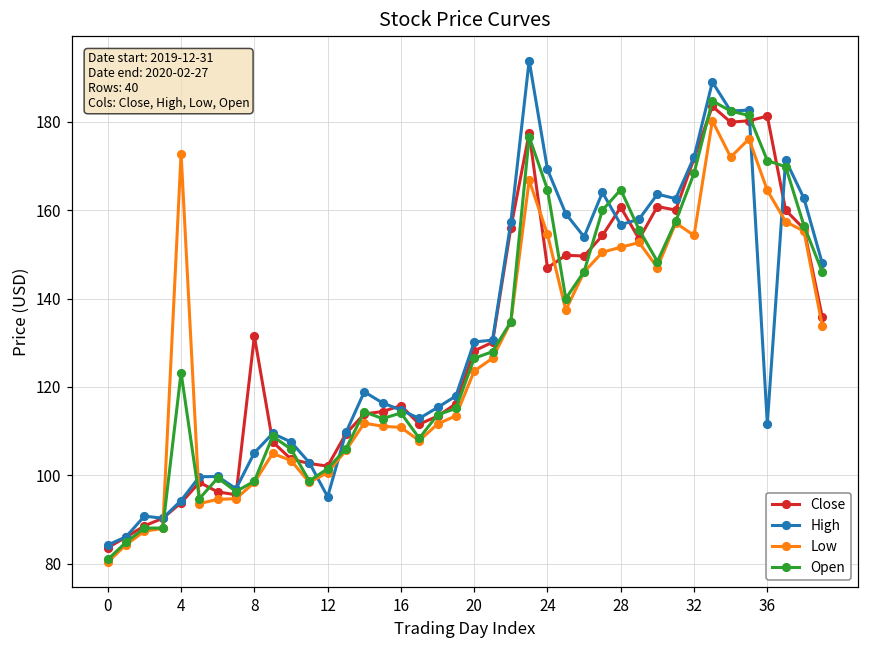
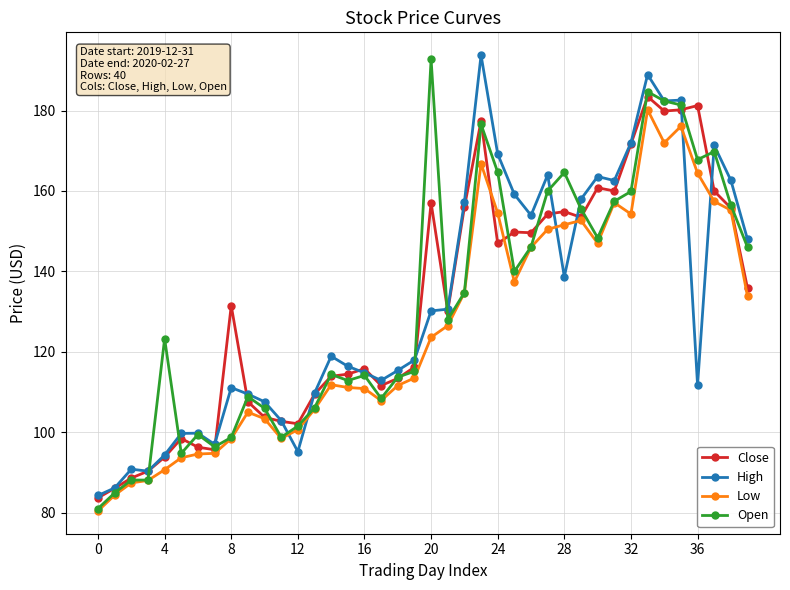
  {
    "Close": {
      "8": 131,
      "16": 116,
-     "20": 128,
+     "20": 157,
      "24": 147,
-     "28": 161,
+     "28": 155,
      "36": 181
    },
    "High": {
-     "8": 105,
+     "8": 111,
      "12": 95,
      "16": 115,
      "20": 130,
      "24": 169,
-     "28": 157,
+     "28": 139,
      "36": 112
    },
    "Low": {
-     "4": 173,
+     "4": 91,
      "12": 101,
      "16": 111,
      "20": 124,
      "24": 155,
      "28": 152,
      "32": 154,
      "36": 164
    },
    "Open": {
      "4": 123,
      "16": 114,
-     "20": 126,
+     "20": 193,
      "24": 165,
      "28": 165,
-     "32": 168,
-     "36": 171
+     "32": 160,
+     "36": 168
    }
  }
